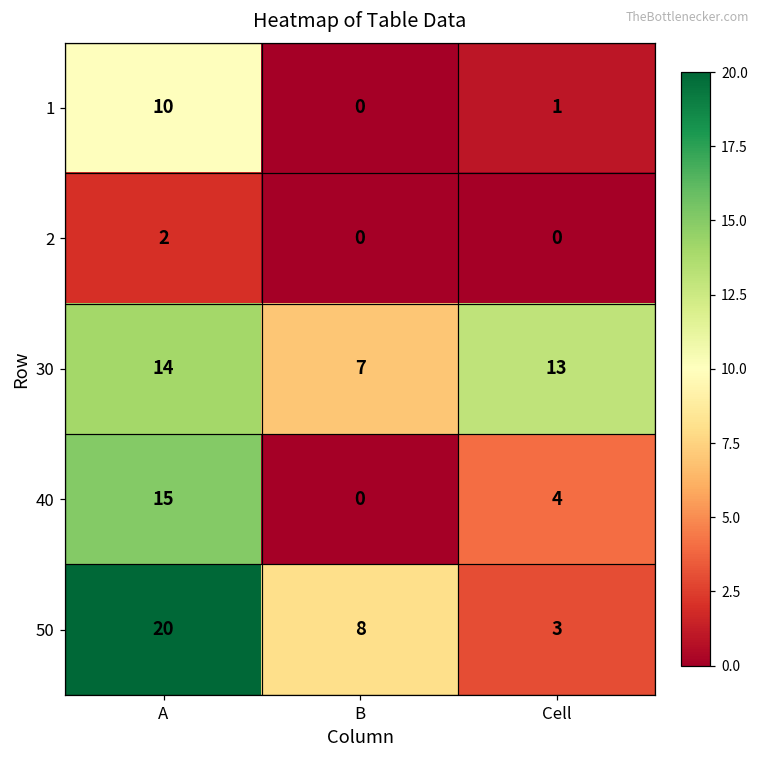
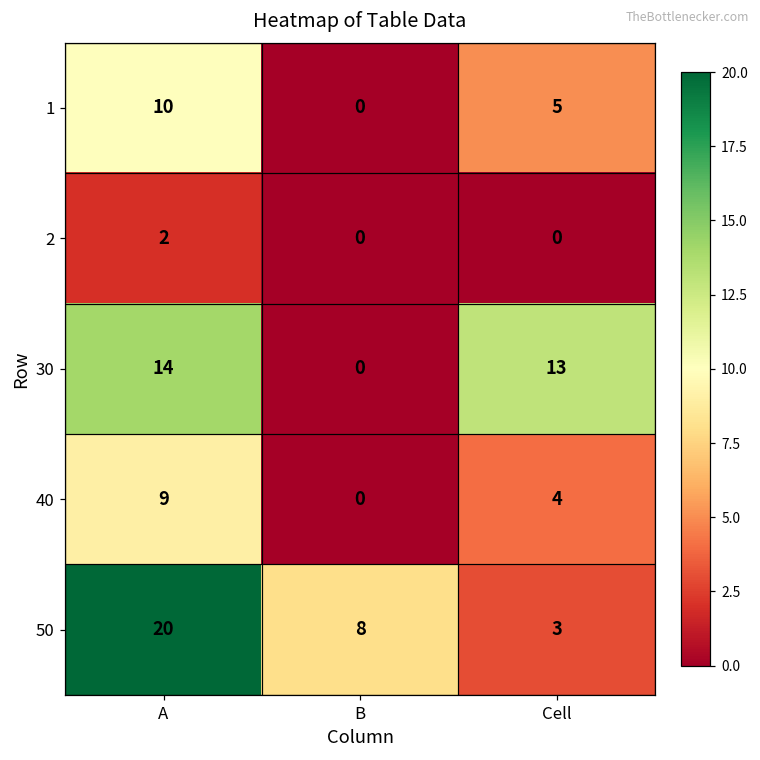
  {
    "1": {
      "A": 10,
      "B": 0,
-     "Cell": 1
+     "Cell": 5
    },
    "2": {
      "A": 2,
      "B": 0,
      "Cell": 0
    },
    "30": {
      "A": 14,
-     "B": 7,
+     "B": 0,
      "Cell": 13
    },
    "40": {
-     "A": 15,
+     "A": 9,
      "B": 0,
      "Cell": 4
    },
    "50": {
      "A": 20,
      "B": 8,
      "Cell": 3
    }
  }
